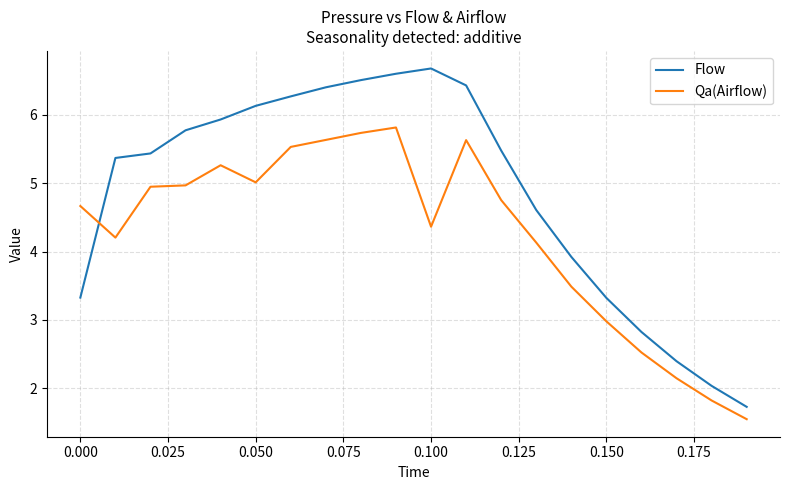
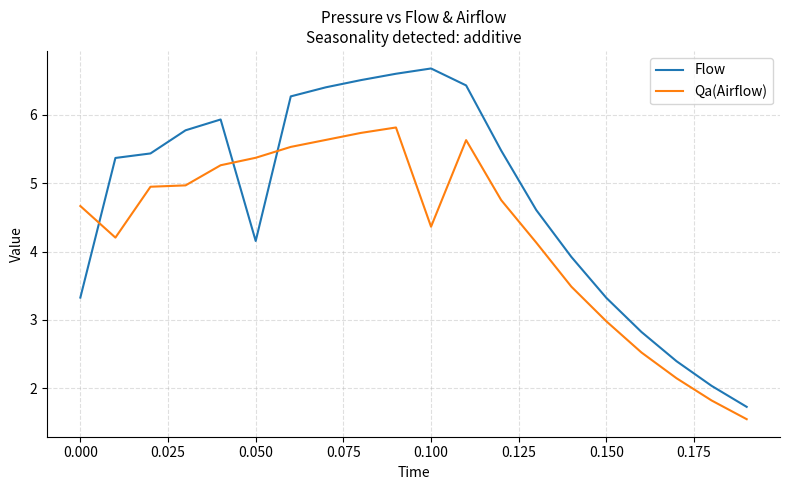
  {
    "Flow": {
      "0.000": 3.3,
-     "0.050": 6.1,
+     "0.050": 4.2,
      "0.100": 6.7,
      "0.150": 3.3
    },
    "Qa(Airflow)": {
      "0.000": 4.7,
-     "0.050": 5.0,
+     "0.050": 5.4,
      "0.100": 4.4,
      "0.150": 3.0
    }
  }
